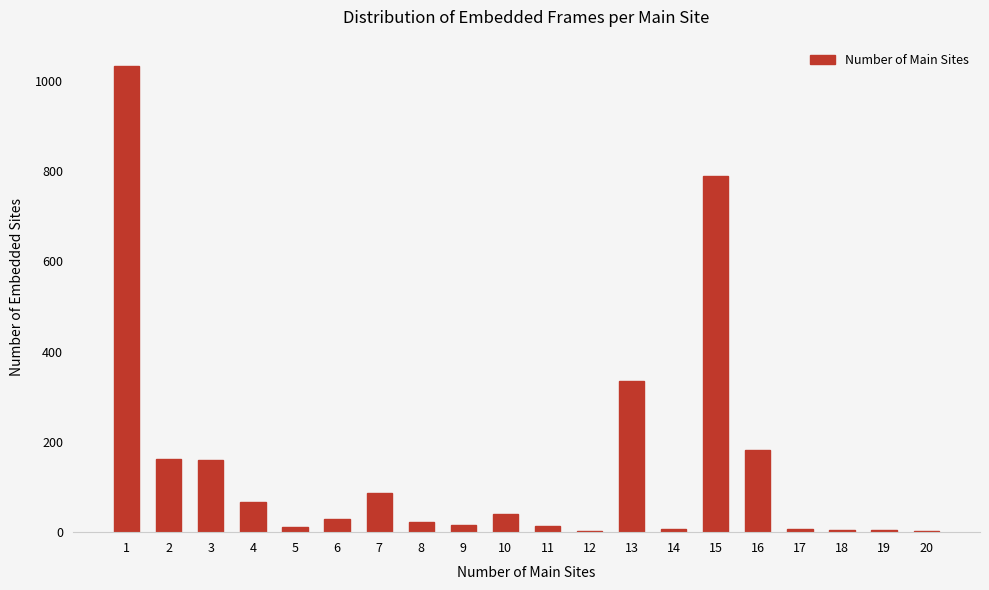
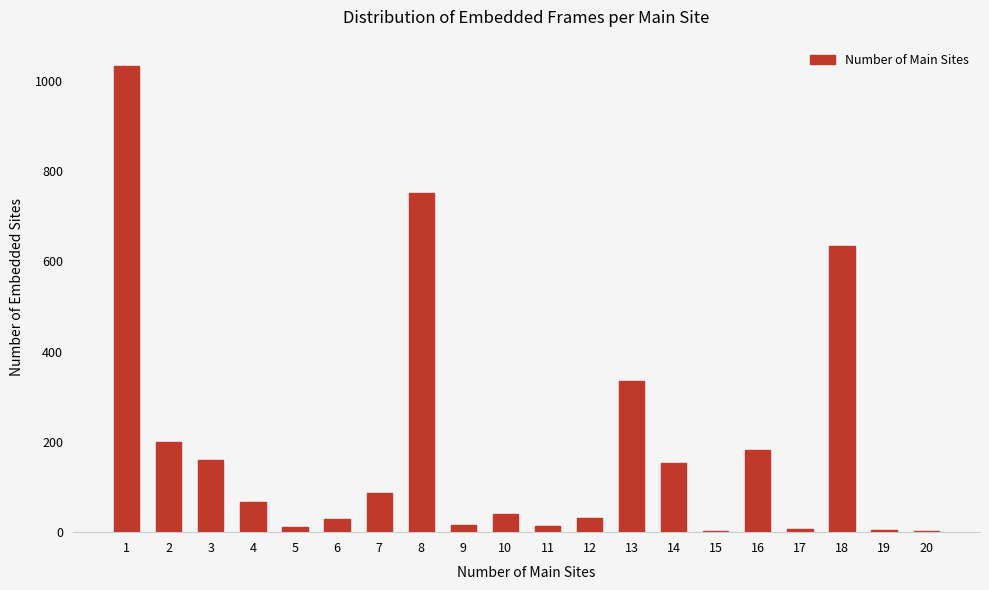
  {
    "1": 1030,
-   "2": 160,
+   "2": 200,
    "3": 160,
    "4": 70,
    "5": 10,
    "6": 30,
    "7": 90,
-   "8": 20,
+   "8": 750,
    "9": 20,
    "10": 40,
    "11": 10,
-   "12": 0,
+   "12": 30,
    "13": 340,
-   "14": 10,
-   "15": 790,
+   "14": 150,
+   "15": 0,
    "16": 180,
    "17": 10,
-   "18": 0
+   "18": 630
  }
